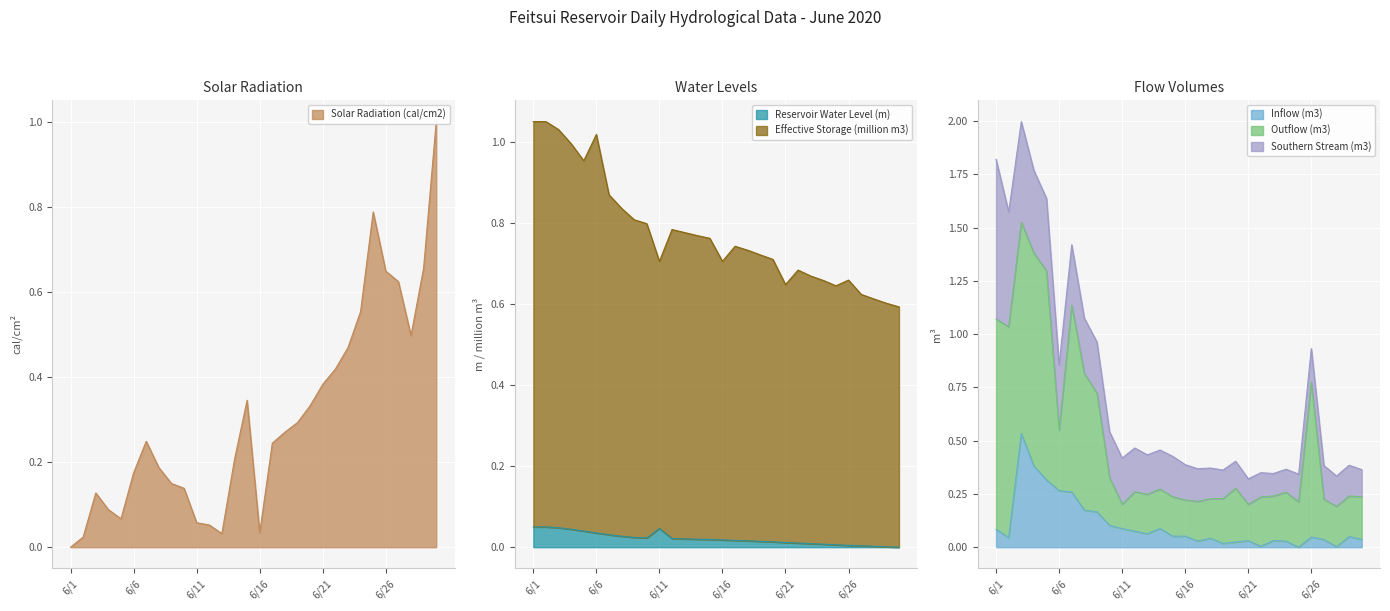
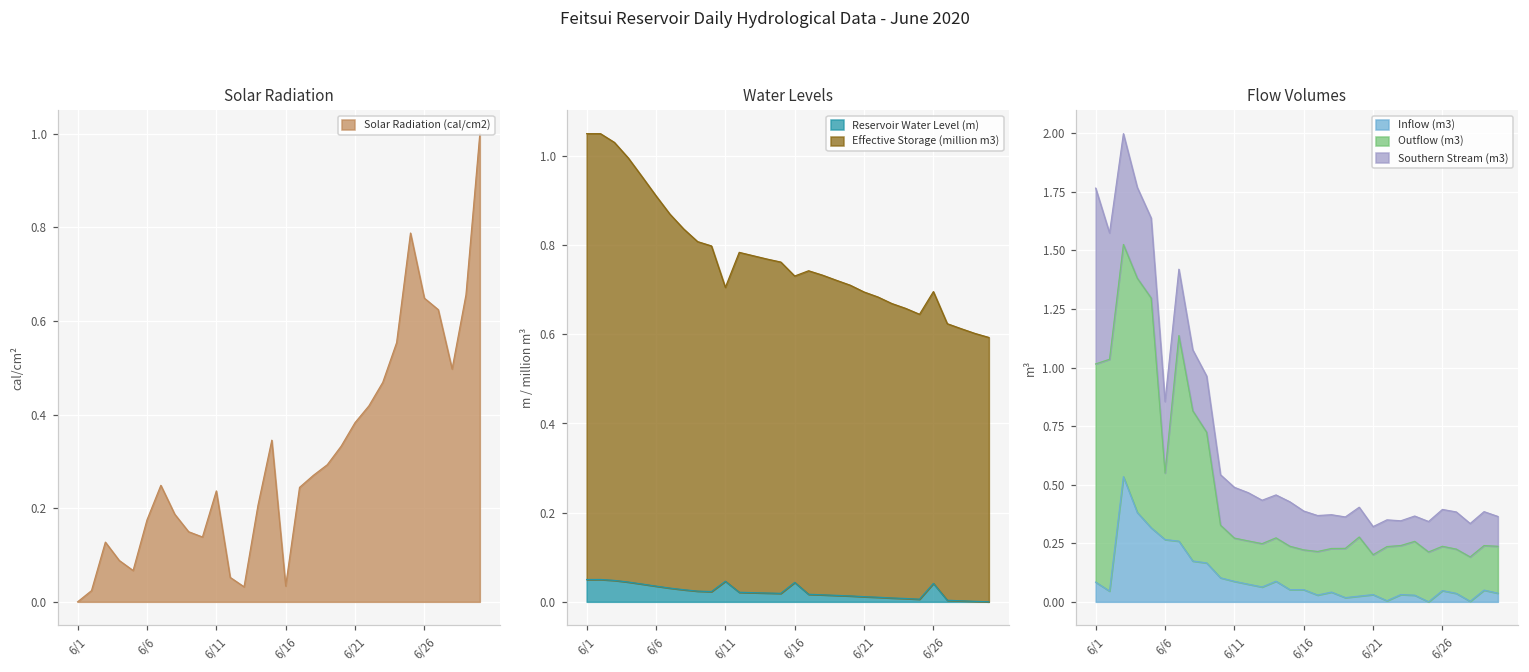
  {
    "Solar Radiation": {
      "6/1": 0.00,
      "6/6": 0.17,
-     "6/11": 0.06,
+     "6/11": 0.24,
      "6/16": 0.03,
      "6/21": 0.38,
      "6/26": 0.65
    },
    "Water Levels": {
      "Reservoir Water Level (m)": {
        "6/1": 0.05,
        "6/6": 0.04,
        "6/11": 0.05,
-       "6/16": 0.02,
+       "6/16": 0.04,
        "6/21": 0.01,
-       "6/26": 0.00
+       "6/26": 0.04
      },
      "Effective Storage (million m3)": {
        "6/1": 1.00,
-       "6/6": 0.98,
+       "6/6": 0.88,
        "6/11": 0.66,
        "6/16": 0.69,
-       "6/21": 0.64,
+       "6/21": 0.68,
        "6/26": 0.65
      }
    },
    "Flow Volumes": {
      "Outflow (m3)": {
-       "6/1": 0.99,
+       "6/1": 0.93,
        "6/6": 0.28,
-       "6/11": 0.11,
+       "6/11": 0.18,
        "6/16": 0.17,
        "6/21": 0.17,
-       "6/26": 0.73
+       "6/26": 0.19
      }
    }
  }
